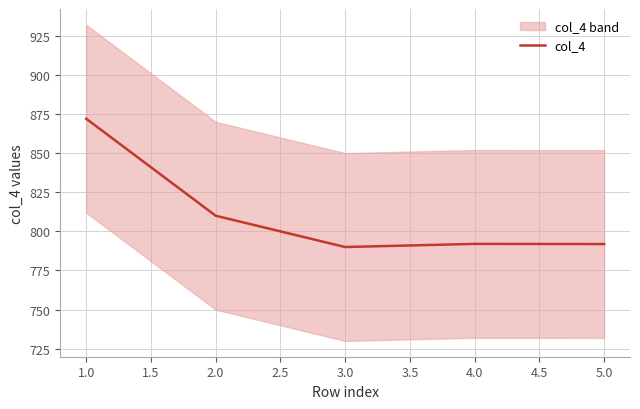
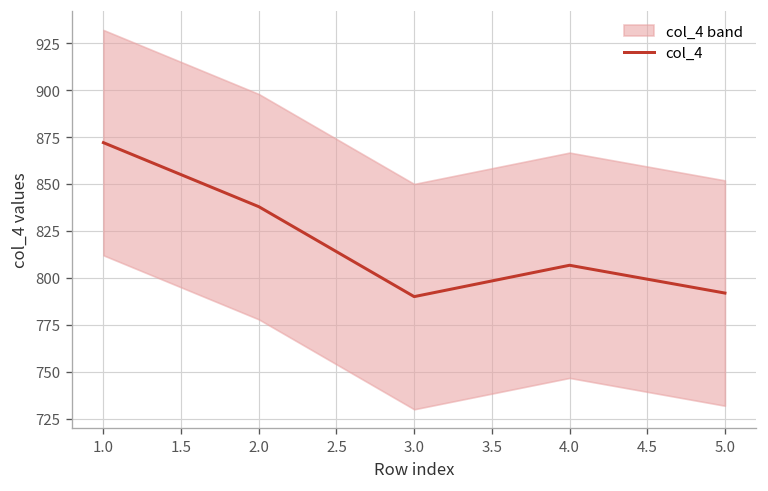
  {
    "col_4": {
      "1.0": 872,
-     "2.0": 810,
+     "2.0": 838,
      "3.0": 790,
-     "4.0": 792,
+     "4.0": 807,
      "5.0": 792
    }
  }
